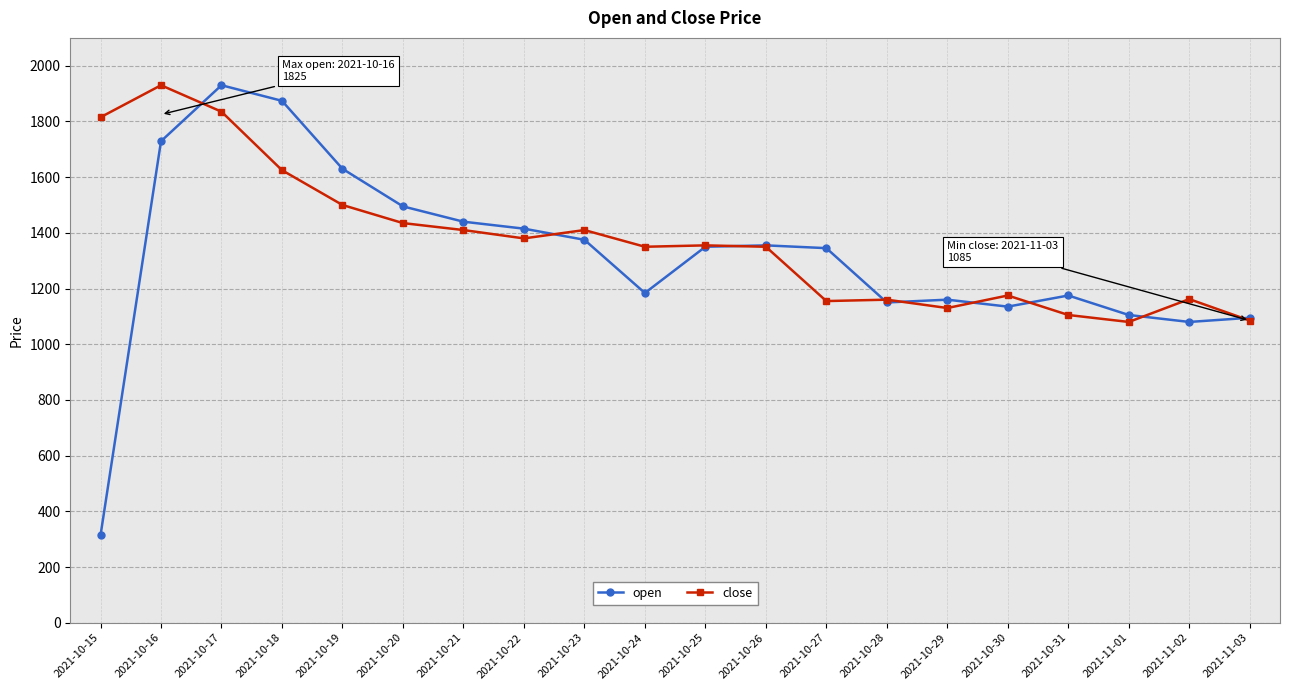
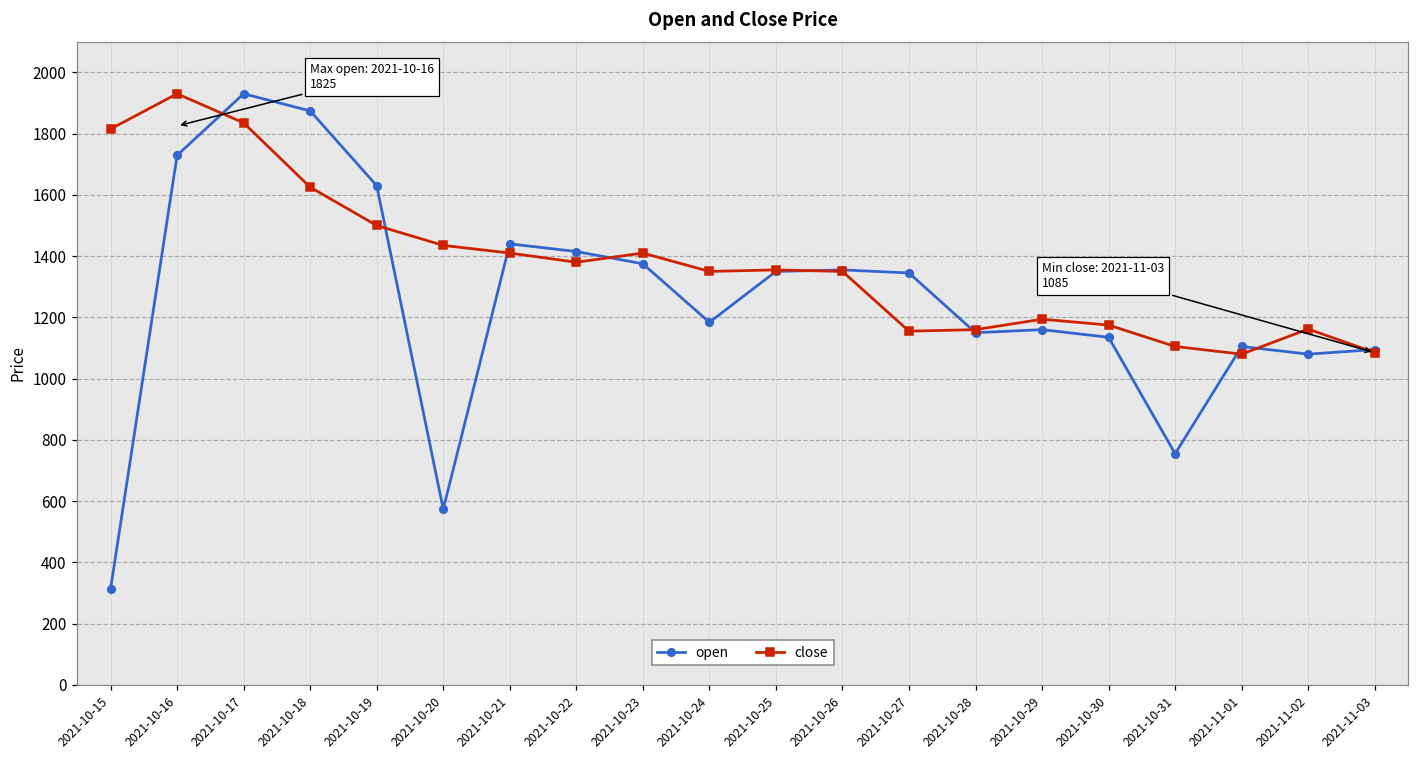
  {
    "open": {
      "2021-10-15": 310,
      "2021-10-16": 1730,
      "2021-10-19": 1630,
-     "2021-10-20": 1500,
+     "2021-10-20": 570,
      "2021-10-21": 1440,
      "2021-10-22": 1420,
      "2021-10-23": 1380,
      "2021-10-24": 1180,
      "2021-10-27": 1350,
      "2021-10-28": 1150,
-     "2021-10-31": 1180,
+     "2021-10-31": 760,
      "2021-11-02": 1080,
      "2021-11-03": 1100
    },
    "close": {
      "2021-10-15": 1820,
      "2021-10-16": 1930,
      "2021-10-18": 1630,
      "2021-10-19": 1500,
      "2021-10-20": 1440,
      "2021-10-21": 1410,
      "2021-10-22": 1380,
      "2021-10-23": 1410,
      "2021-10-24": 1350,
      "2021-10-27": 1160,
      "2021-10-28": 1160,
-     "2021-10-29": 1130,
+     "2021-10-29": 1190,
      "2021-11-01": 1080,
      "2021-11-03": 1090
    }
  }
